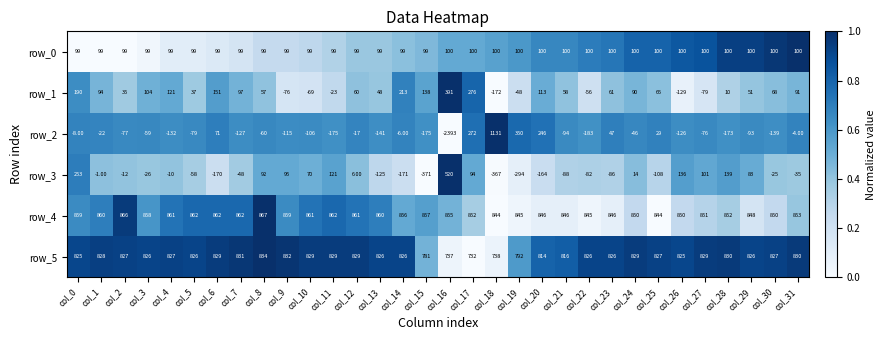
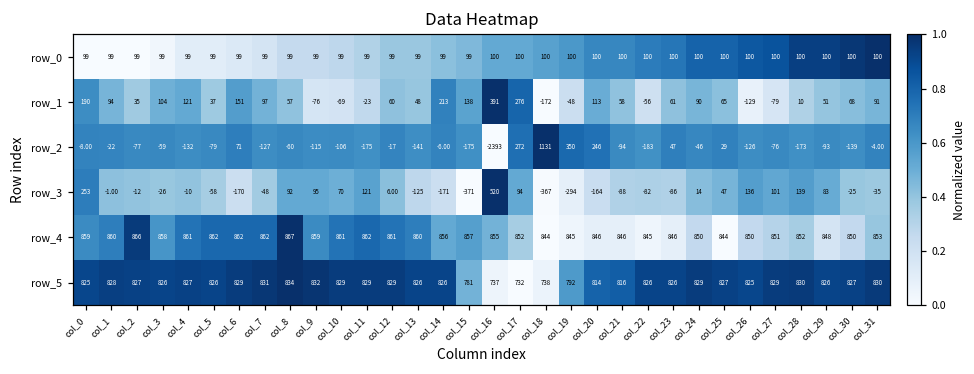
  {
    "row_0": {
      "col_0": 99,
      "col_1": 99,
      "col_2": 99,
      "col_3": 99,
      "col_4": 99,
      "col_5": 99,
      "col_6": 99,
      "col_7": 99,
      "col_8": 99,
      "col_9": 99,
      "col_10": 99,
      "col_11": 99,
      "col_12": 99,
      "col_13": 99,
      "col_14": 99,
      "col_15": 99,
      "col_16": 100,
      "col_17": 100,
      "col_18": 100,
      "col_19": 100,
      "col_20": 100,
      "col_21": 100,
      "col_22": 100,
      "col_23": 100,
      "col_24": 100,
      "col_25": 100,
      "col_26": 100,
      "col_27": 100,
      "col_28": 100,
      "col_29": 100,
      "col_30": 100,
      "col_31": 100
    },
    "row_1": {
      "col_0": 190,
      "col_1": 94,
      "col_2": 35,
      "col_3": 104,
      "col_4": 121,
      "col_5": 37,
      "col_6": 151,
      "col_7": 97,
      "col_8": 57,
      "col_9": -76,
      "col_10": -69,
      "col_11": -23,
      "col_12": 60,
      "col_13": 48,
      "col_14": 213,
      "col_15": 138,
      "col_16": 391,
      "col_17": 276,
      "col_18": -172,
      "col_19": -48,
      "col_20": 113,
      "col_21": 58,
      "col_22": -56,
      "col_23": 61,
      "col_24": 90,
      "col_25": 65,
      "col_26": -129,
      "col_27": -79,
      "col_28": 10,
      "col_29": 51,
      "col_30": 68,
      "col_31": 91
    },
    "row_2": {
      "col_0": -8.00,
      "col_1": -22,
      "col_2": -77,
      "col_3": -59,
      "col_4": -132,
      "col_5": -79,
      "col_6": 71,
      "col_7": -127,
      "col_8": -60,
      "col_9": -115,
      "col_10": -106,
      "col_11": -175,
      "col_12": -17,
      "col_13": -141,
      "col_14": -6.00,
      "col_15": -175,
      "col_16": -2393,
      "col_17": 272,
      "col_18": 1131,
      "col_19": 350,
      "col_20": 246,
      "col_21": -94,
      "col_22": -183,
      "col_23": 47,
      "col_24": -46,
      "col_25": 29,
      "col_26": -126,
      "col_27": -76,
      "col_28": -173,
      "col_29": -93,
      "col_30": -139,
      "col_31": -4.00
    },
    "row_3": {
      "col_0": 253,
      "col_1": -1.00,
      "col_2": -12,
      "col_3": -26,
      "col_4": -10,
      "col_5": -58,
      "col_6": -170,
      "col_7": -48,
      "col_8": 92,
      "col_9": 95,
      "col_10": 70,
      "col_11": 121,
      "col_12": 6.00,
      "col_13": -125,
      "col_14": -171,
      "col_15": -371,
      "col_16": 520,
      "col_17": 94,
      "col_18": -367,
      "col_19": -294,
      "col_20": -164,
      "col_21": -88,
      "col_22": -82,
      "col_23": -86,
      "col_24": 14,
-     "col_25": -108,
+     "col_25": 47,
      "col_26": 136,
      "col_27": 101,
      "col_28": 139,
      "col_29": 83,
      "col_30": -25,
      "col_31": -35
    },
    "row_4": {
      "col_0": 859,
      "col_1": 860,
      "col_2": 866,
      "col_3": 858,
      "col_4": 861,
      "col_5": 862,
      "col_6": 862,
      "col_7": 862,
      "col_8": 867,
      "col_9": 859,
      "col_10": 861,
      "col_11": 862,
      "col_12": 861,
      "col_13": 860,
      "col_14": 856,
      "col_15": 857,
      "col_16": 855,
      "col_17": 852,
      "col_18": 844,
      "col_19": 845,
      "col_20": 846,
      "col_21": 846,
      "col_22": 845,
      "col_23": 846,
      "col_24": 850,
      "col_25": 844,
      "col_26": 850,
      "col_27": 851,
      "col_28": 852,
      "col_29": 848,
      "col_30": 850,
      "col_31": 853
    },
    "row_5": {
      "col_0": 825,
      "col_1": 828,
      "col_2": 827,
      "col_3": 826,
      "col_4": 827,
      "col_5": 826,
      "col_6": 829,
      "col_7": 831,
      "col_8": 834,
      "col_9": 832,
      "col_10": 829,
      "col_11": 829,
      "col_12": 829,
      "col_13": 826,
      "col_14": 826,
      "col_15": 781,
      "col_16": 737,
      "col_17": 732,
      "col_18": 738,
      "col_19": 792,
      "col_20": 814,
      "col_21": 816,
      "col_22": 826,
      "col_23": 826,
      "col_24": 829,
      "col_25": 827,
      "col_26": 825,
      "col_27": 829,
      "col_28": 830,
      "col_29": 826,
      "col_30": 827,
      "col_31": 830
    }
  }
